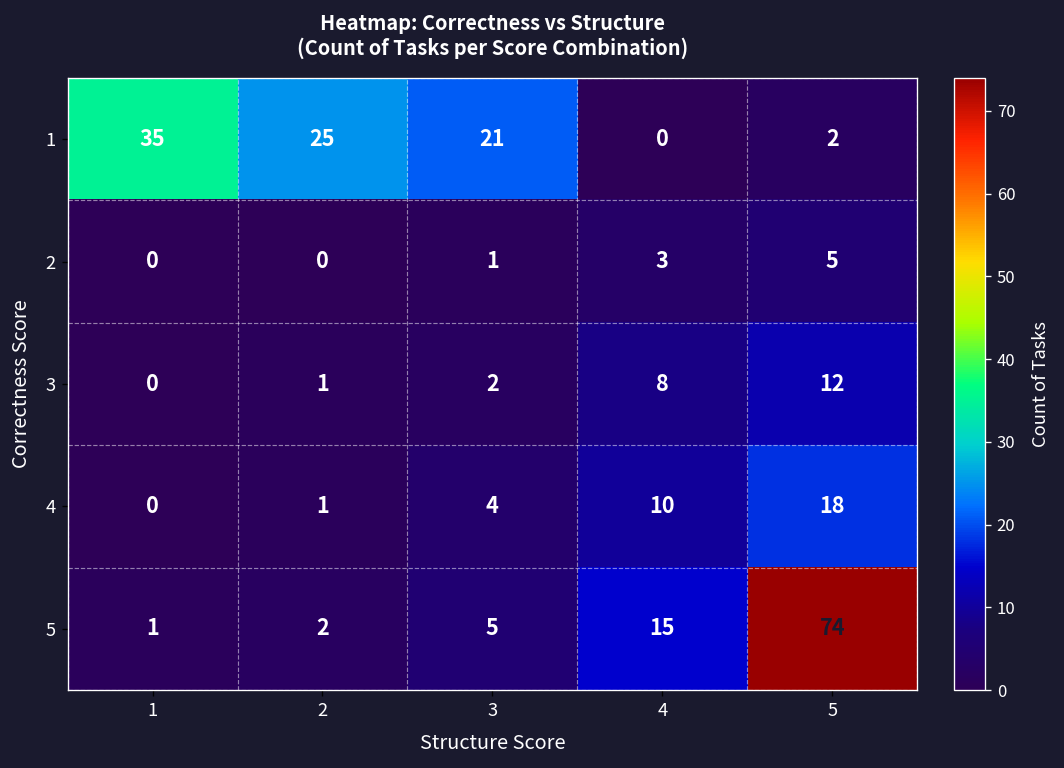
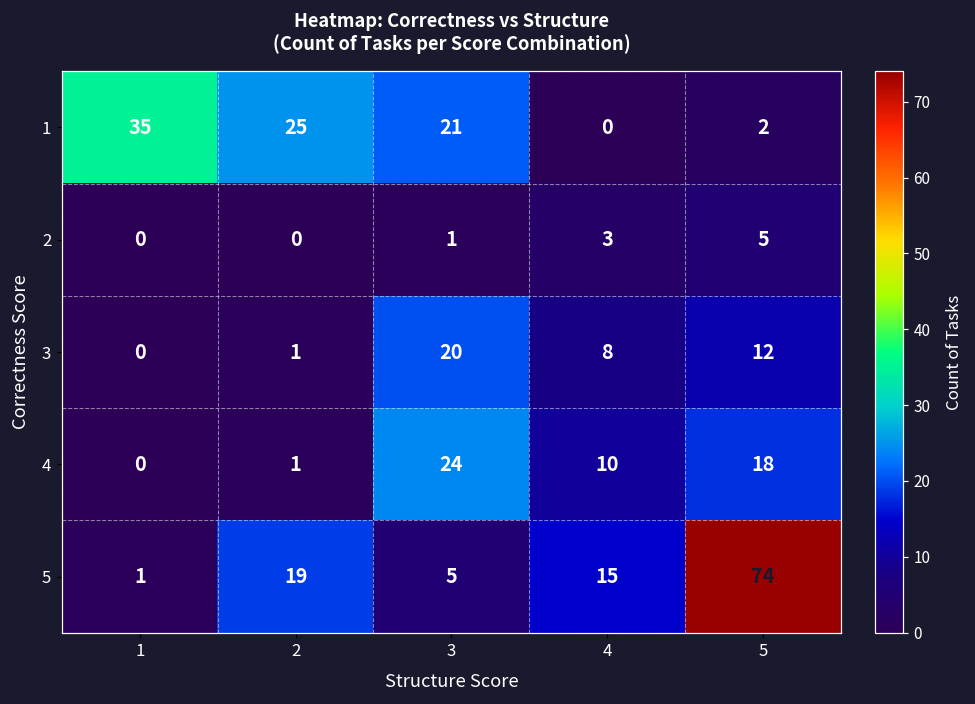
  {
    "1": {
      "1": 35,
      "2": 25,
      "3": 21,
      "4": 0,
      "5": 2
    },
    "2": {
      "1": 0,
      "2": 0,
      "3": 1,
      "4": 3,
      "5": 5
    },
    "3": {
      "1": 0,
      "2": 1,
-     "3": 2,
+     "3": 20,
      "4": 8,
      "5": 12
    },
    "4": {
      "1": 0,
      "2": 1,
-     "3": 4,
+     "3": 24,
      "4": 10,
      "5": 18
    },
    "5": {
      "1": 1,
-     "2": 2,
+     "2": 19,
      "3": 5,
      "4": 15,
      "5": 74
    }
  }
